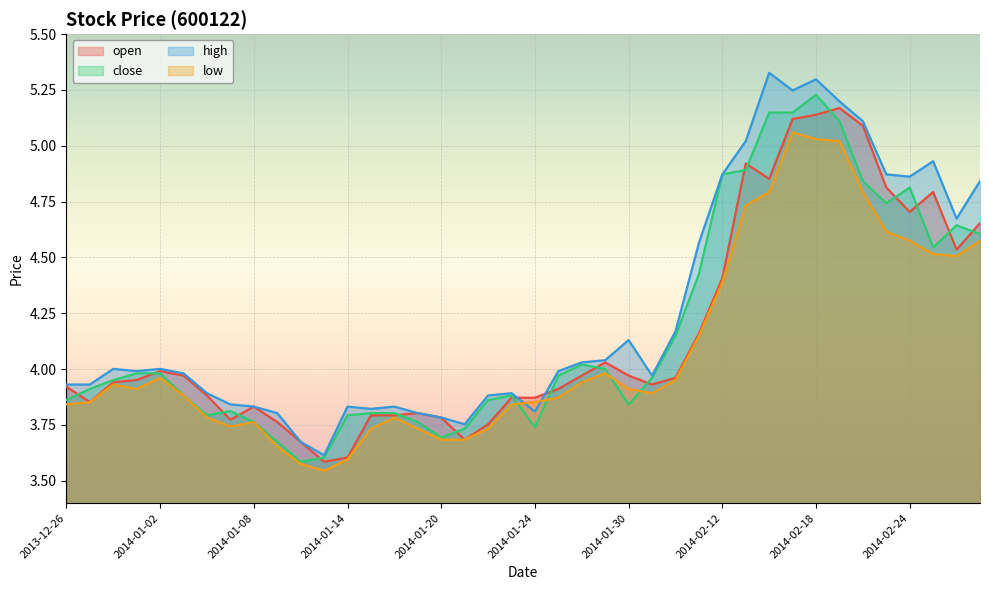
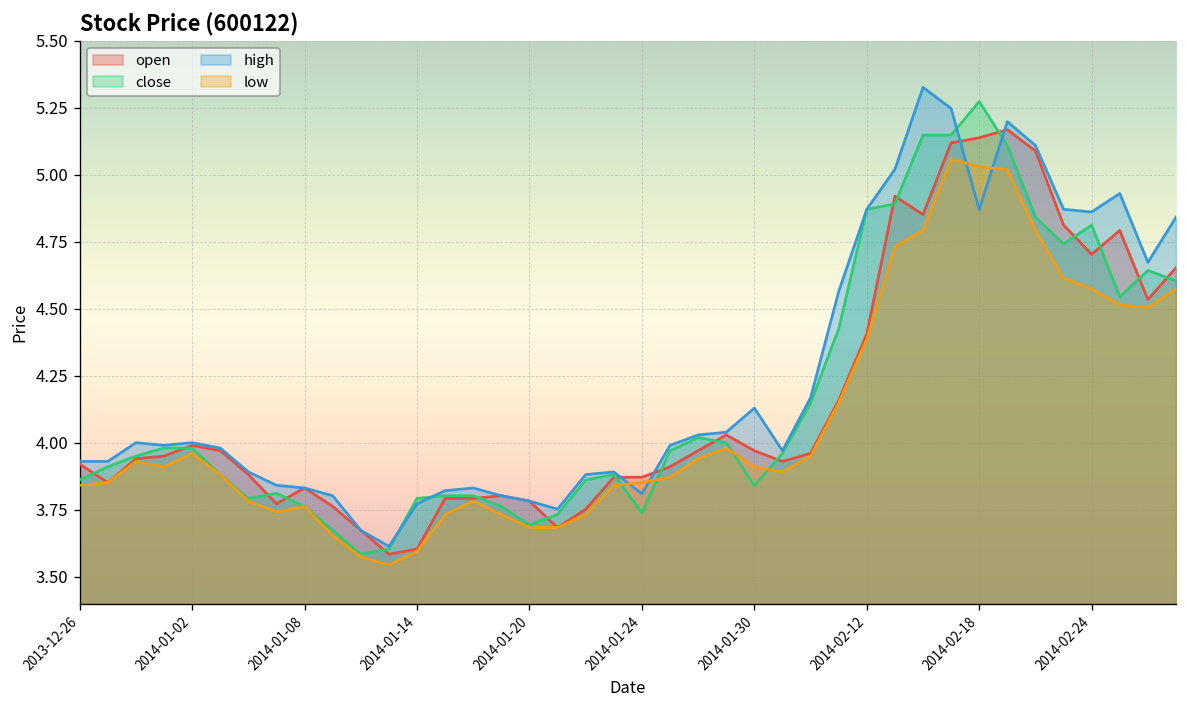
  {
    "close": {
      "2013-12-26": 3.86,
      "2014-01-14": 3.79,
      "2014-01-24": 3.74,
      "2014-01-30": 3.84,
-     "2014-02-18": 5.23,
+     "2014-02-18": 5.27,
      "2014-02-24": 4.81
    },
    "high": {
-     "2014-01-14": 3.83,
+     "2014-01-14": 3.77,
      "2014-01-24": 3.81,
      "2014-01-30": 4.13,
-     "2014-02-18": 5.30,
+     "2014-02-18": 4.87,
      "2014-02-24": 4.86
    }
  }
